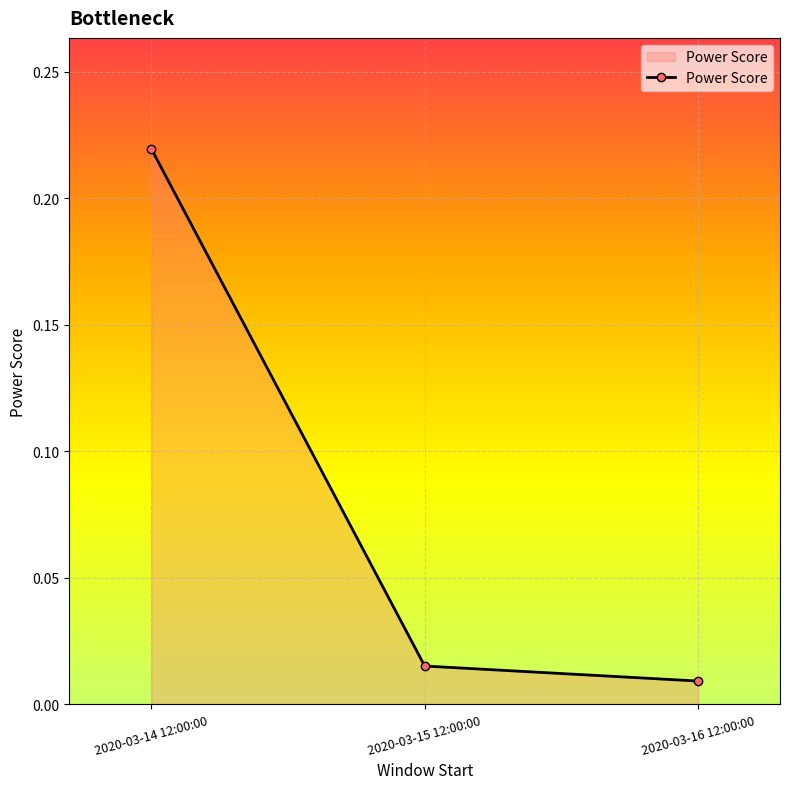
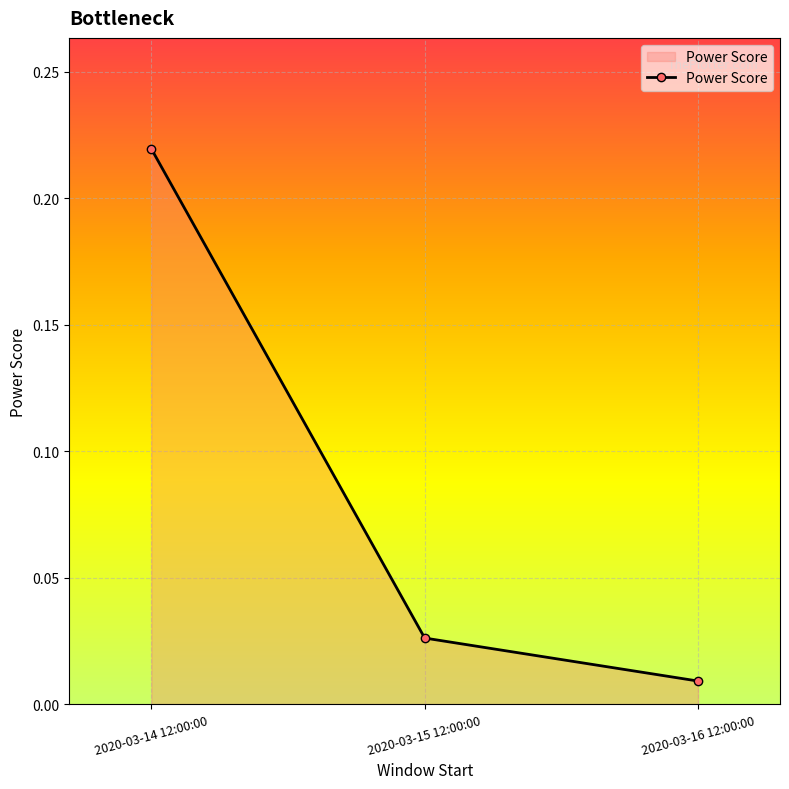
  {
    "2020-03-14 12:00:00": 0.219,
-   "2020-03-15 12:00:00": 0.015,
+   "2020-03-15 12:00:00": 0.026,
    "2020-03-16 12:00:00": 0.009
  }
